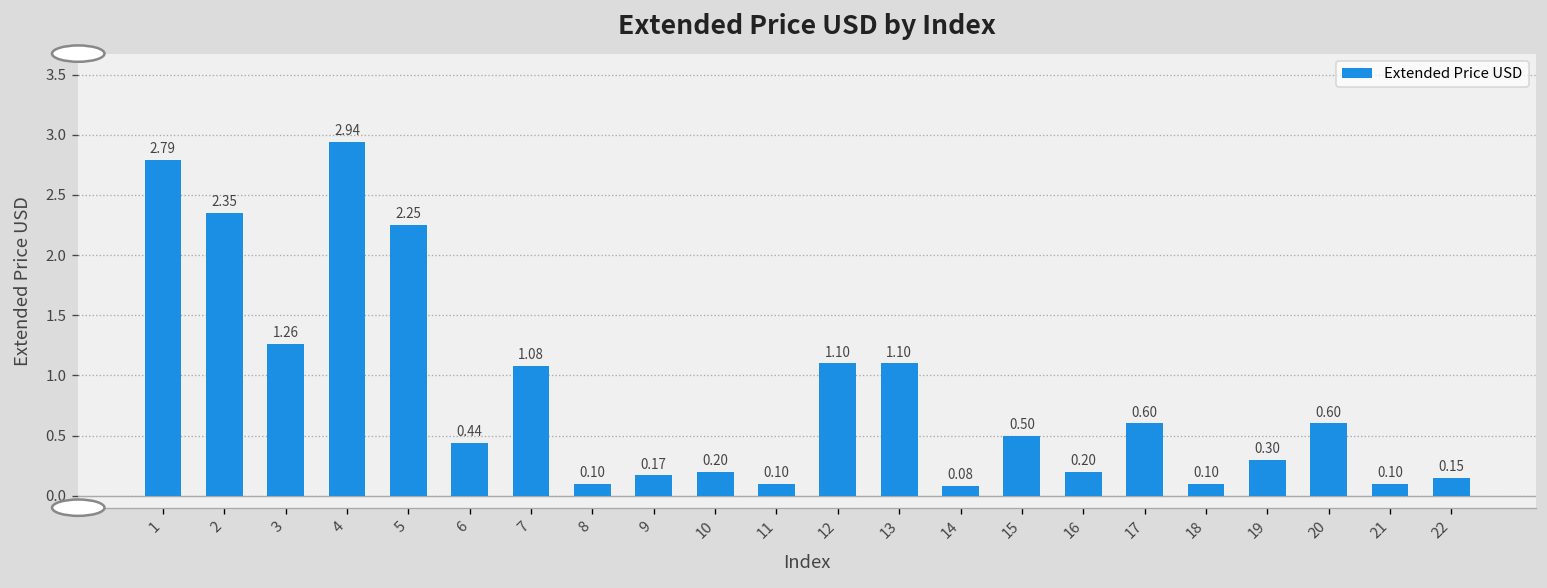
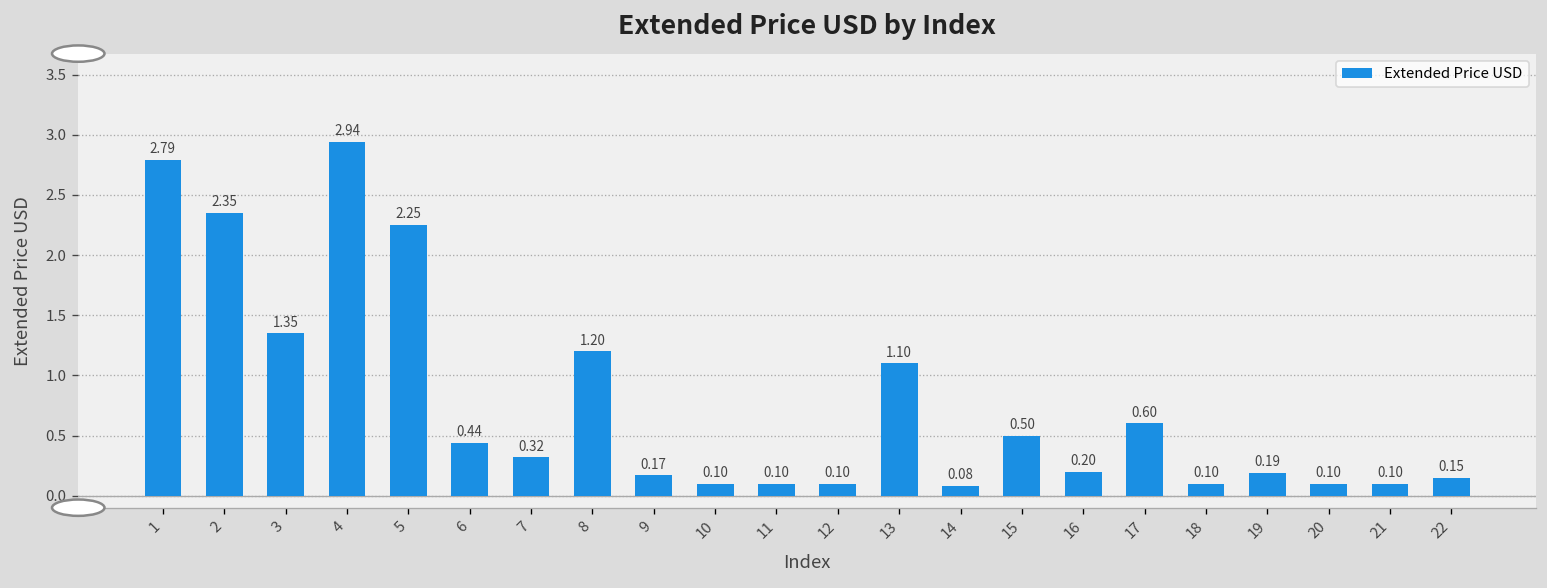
  {
    "1": 2.79,
    "2": 2.35,
-   "3": 1.26,
+   "3": 1.35,
    "4": 2.94,
    "5": 2.25,
    "6": 0.44,
-   "7": 1.08,
-   "8": 0.10,
+   "7": 0.32,
+   "8": 1.20,
    "9": 0.17,
-   "10": 0.20,
+   "10": 0.10,
    "11": 0.10,
-   "12": 1.10,
+   "12": 0.10,
    "13": 1.10,
    "14": 0.08,
    "15": 0.50,
    "16": 0.20,
    "17": 0.60,
    "18": 0.10,
-   "19": 0.30,
-   "20": 0.60,
+   "19": 0.19,
+   "20": 0.10,
    "21": 0.10,
    "22": 0.15
  }
